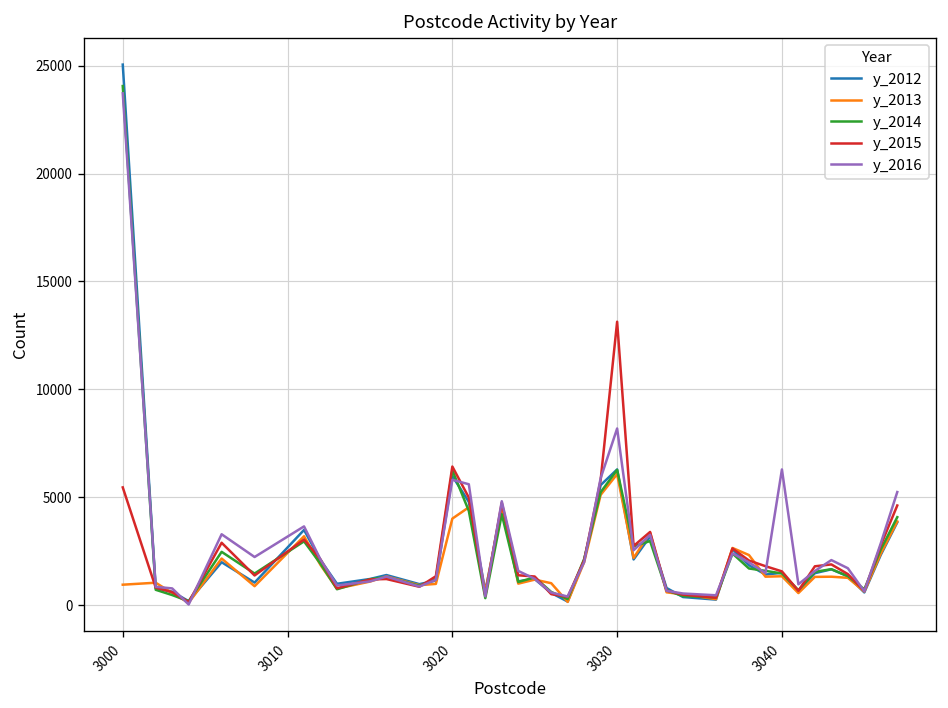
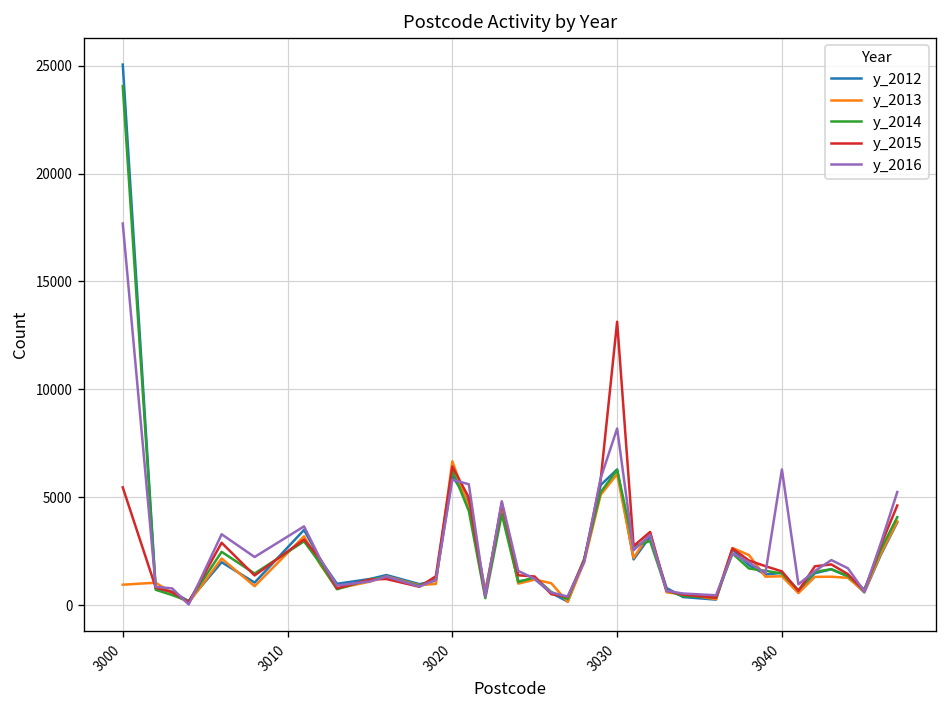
  {
    "y_2012": {
      "3000": 25000,
      "3020": 6000
    },
    "y_2013": {
      "3000": 1000,
-     "3020": 4000,
+     "3020": 6700,
      "3030": 6100
    },
    "y_2014": {
      "3000": 24100,
      "3020": 6300
    },
    "y_2015": {
      "3000": 5500,
      "3020": 6400,
      "3030": 13100
    },
    "y_2016": {
-     "3000": 23700,
+     "3000": 17700,
      "3020": 5800,
      "3030": 8200,
      "3040": 6300
    }
  }
